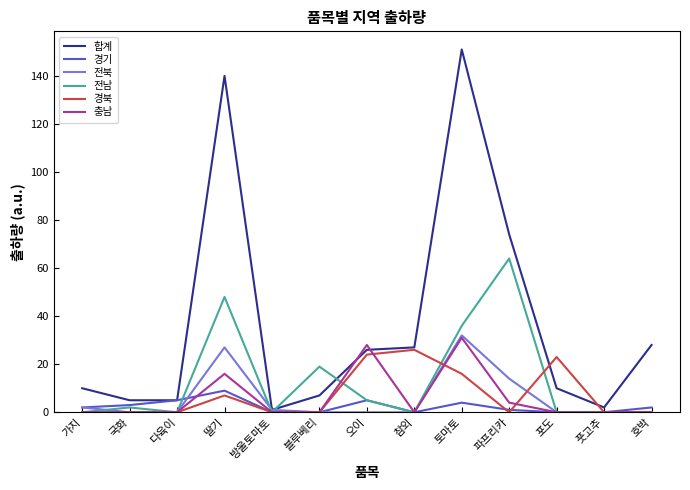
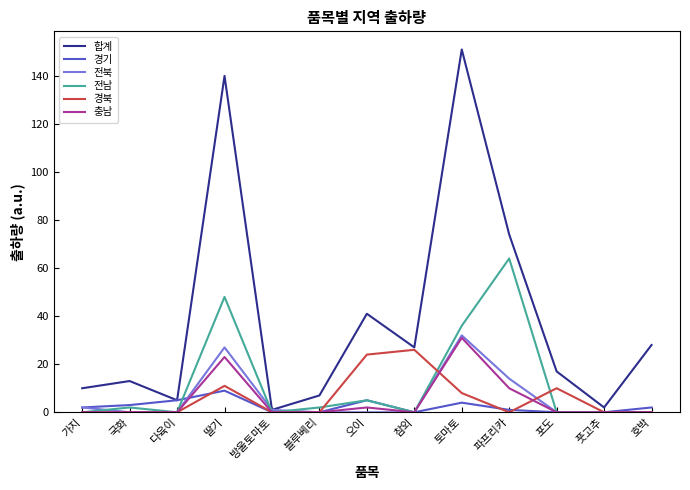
  {
    "합계": {
      "가지": 10,
-     "국화": 5,
+     "국화": 13,
      "딸기": 140,
      "블루베리": 7,
-     "오이": 26,
+     "오이": 41,
      "토마토": 151,
      "파프리카": 74,
-     "포도": 10,
+     "포도": 17,
      "풋고추": 2,
      "호박": 28
    },
    "전남": {
      "딸기": 48,
-     "블루베리": 19,
+     "블루베리": 2,
      "토마토": 36,
      "파프리카": 64
    },
    "경북": {
-     "딸기": 7,
+     "딸기": 11,
      "오이": 24,
-     "토마토": 16,
-     "포도": 23
+     "토마토": 8,
+     "포도": 10
    },
    "충남": {
-     "딸기": 16,
-     "오이": 28,
-     "파프리카": 4
+     "딸기": 23,
+     "오이": 2,
+     "파프리카": 10
    }
  }
